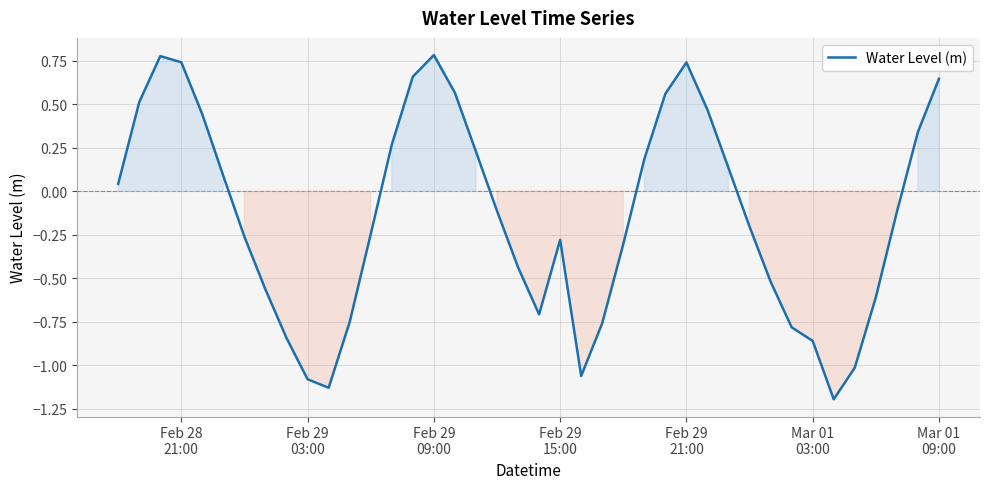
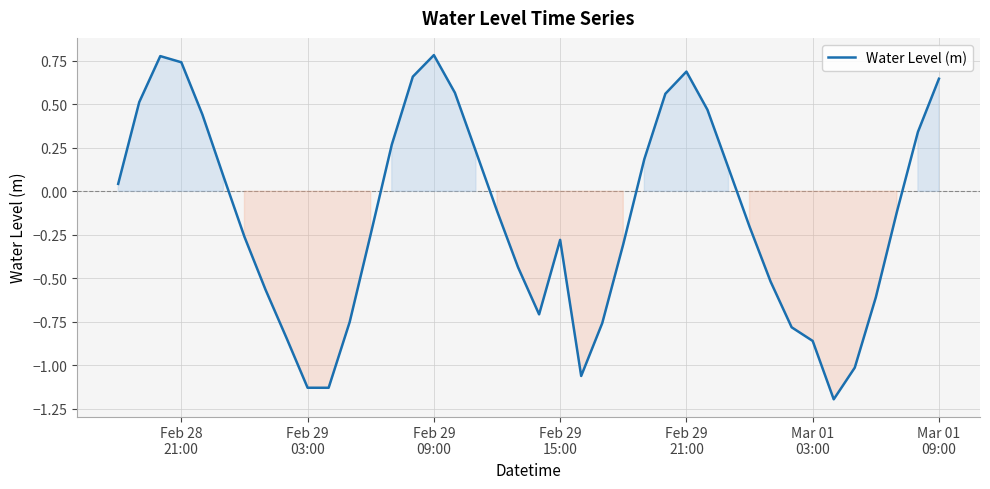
  {
    "Feb 28 21:00": 0.74,
-   "Feb 29 03:00": -1.08,
+   "Feb 29 03:00": -1.13,
    "Feb 29 09:00": 0.78,
    "Feb 29 15:00": -0.28,
-   "Feb 29 21:00": 0.74,
+   "Feb 29 21:00": 0.69,
    "Mar 01 03:00": -0.86,
    "Mar 01 09:00": 0.65
  }
